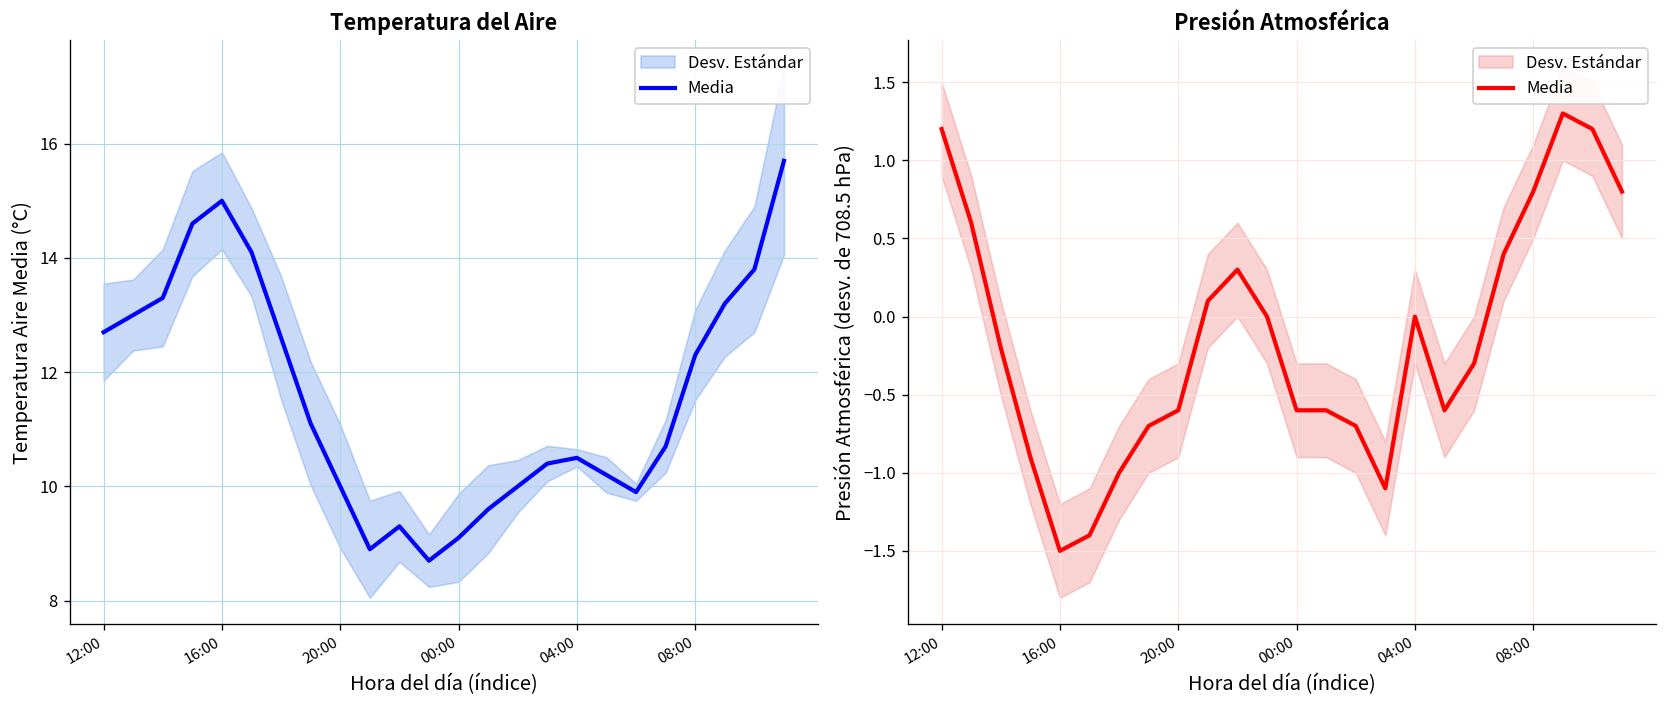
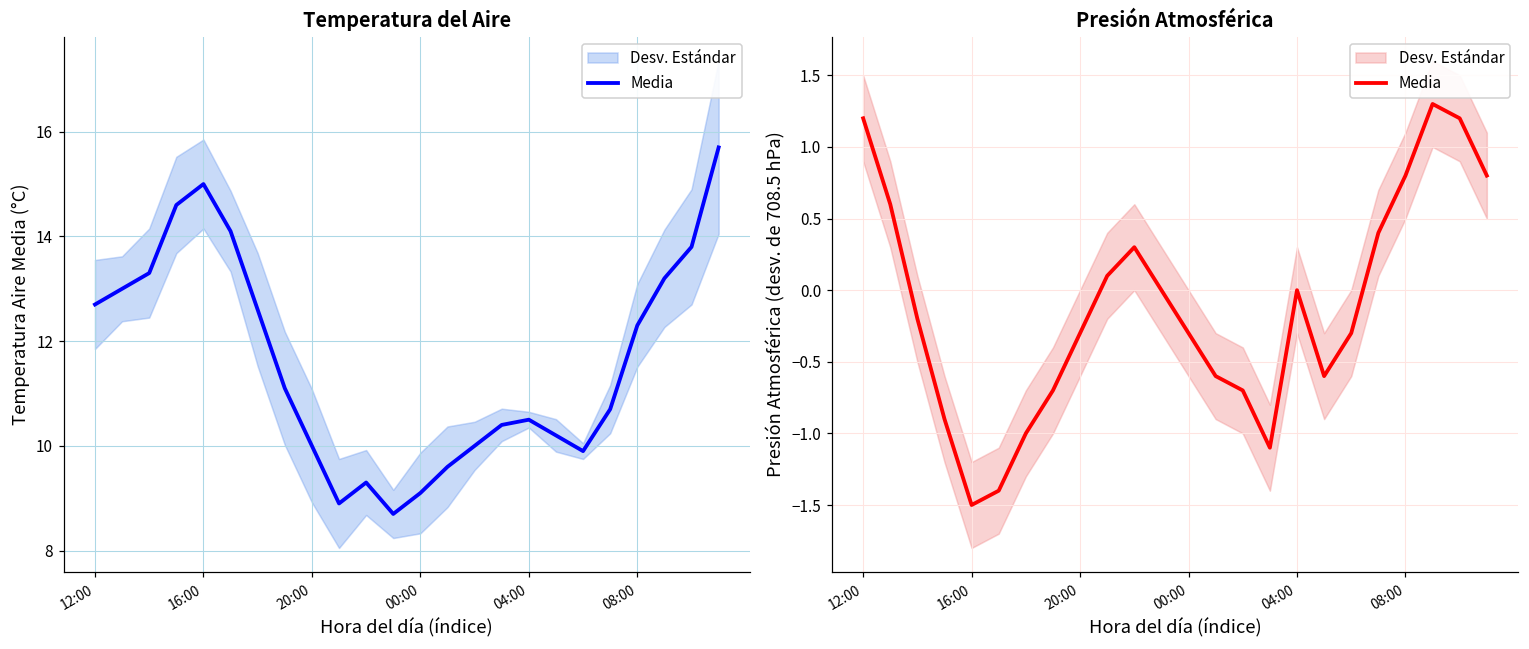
  {
    "Presión Atmosférica": {
      "Media": {
        "12:00": 1.20,
        "16:00": -1.50,
-       "20:00": -0.60,
-       "00:00": -0.60,
+       "20:00": -0.30,
+       "00:00": -0.30,
        "04:00": 0.00,
        "08:00": 0.80
      }
    }
  }
